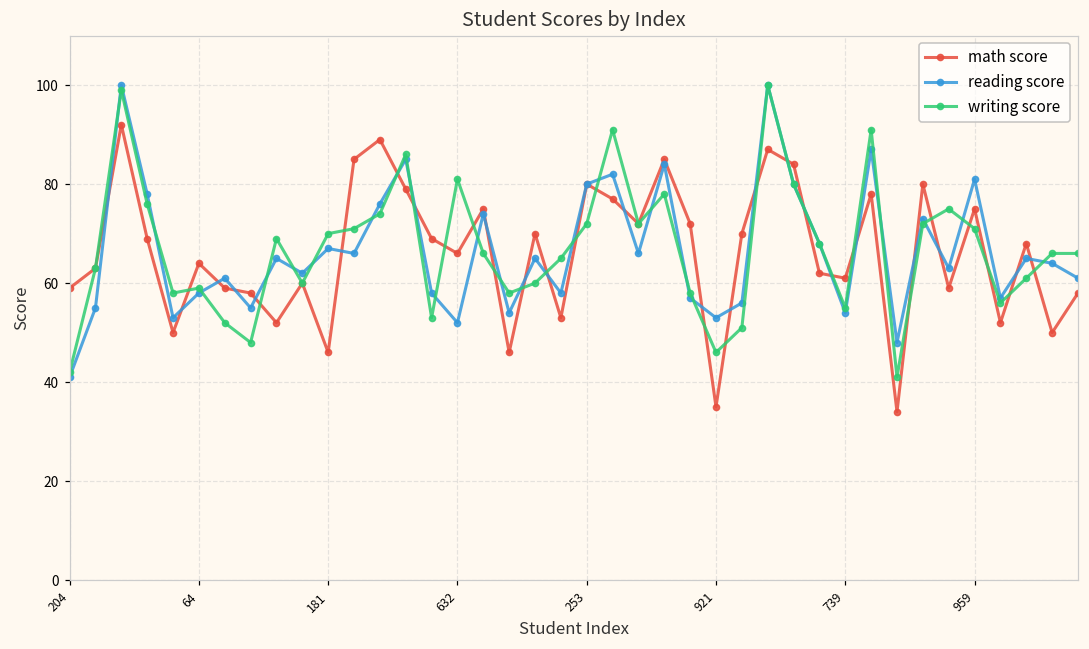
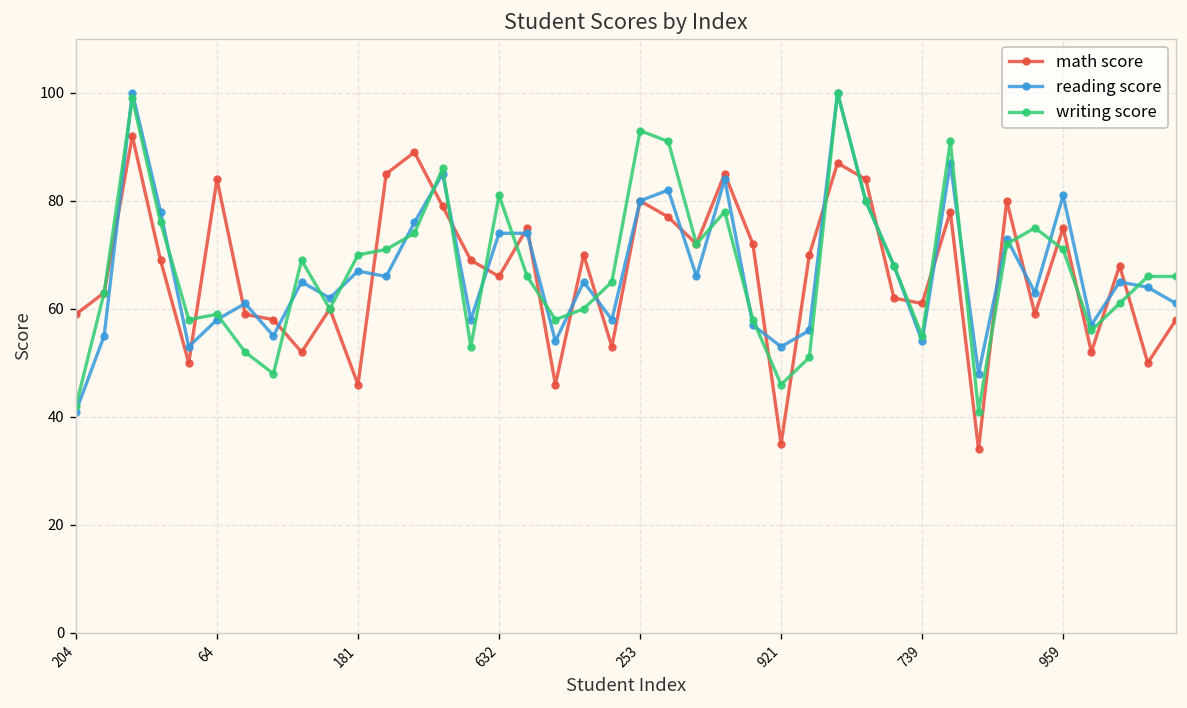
  {
    "math score": {
      "204": 59,
-     "64": 64,
+     "64": 84,
      "181": 46,
      "632": 66,
      "921": 35,
      "739": 61,
      "959": 75
    },
    "reading score": {
      "204": 41,
      "64": 58,
      "181": 67,
-     "632": 52,
+     "632": 74,
      "921": 53,
      "739": 54,
      "959": 81
    },
    "writing score": {
      "204": 42,
      "64": 59,
      "181": 70,
      "632": 81,
-     "253": 72,
+     "253": 93,
      "921": 46,
      "739": 55,
      "959": 71
    }
  }
